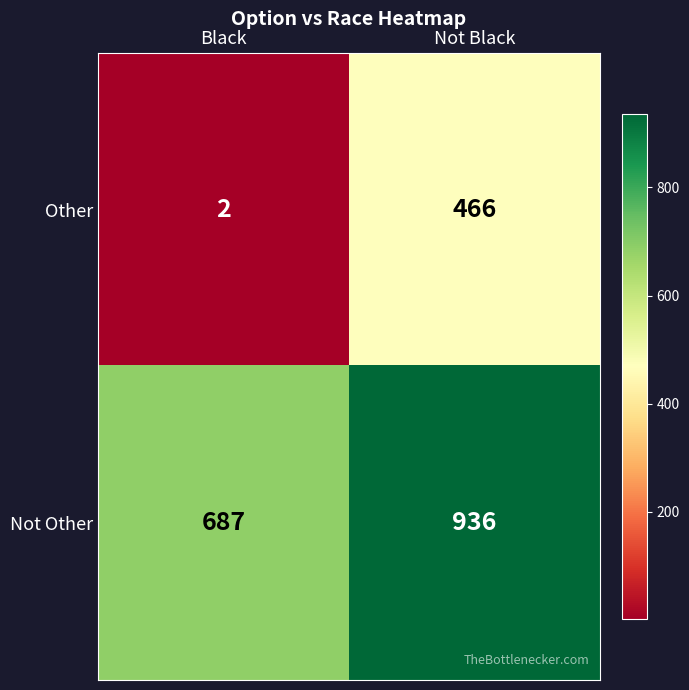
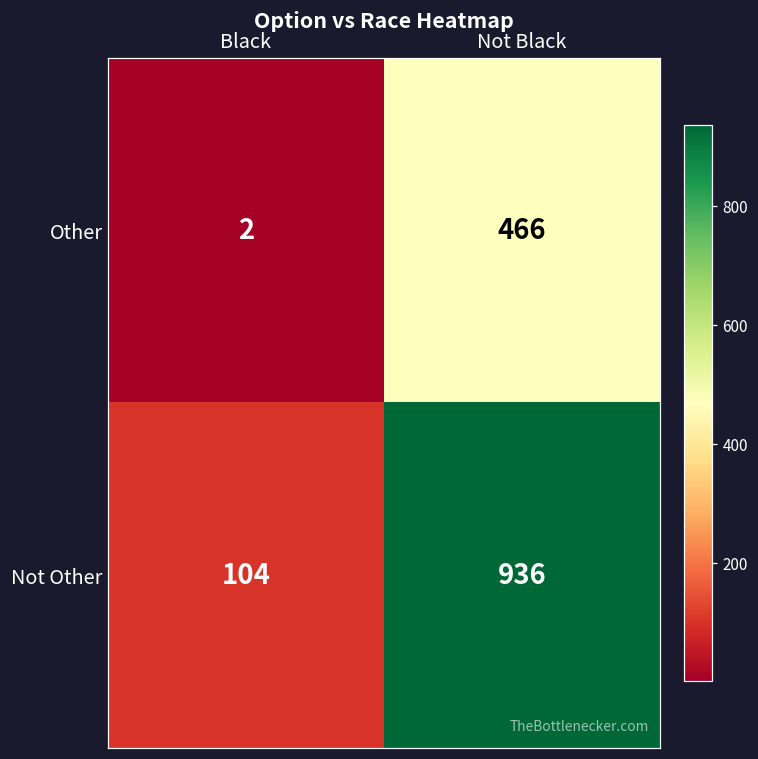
  {
    "Other": {
      "Black": 2,
      "Not Black": 466
    },
    "Not Other": {
-     "Black": 687
+     "Black": 104
    }
  }
